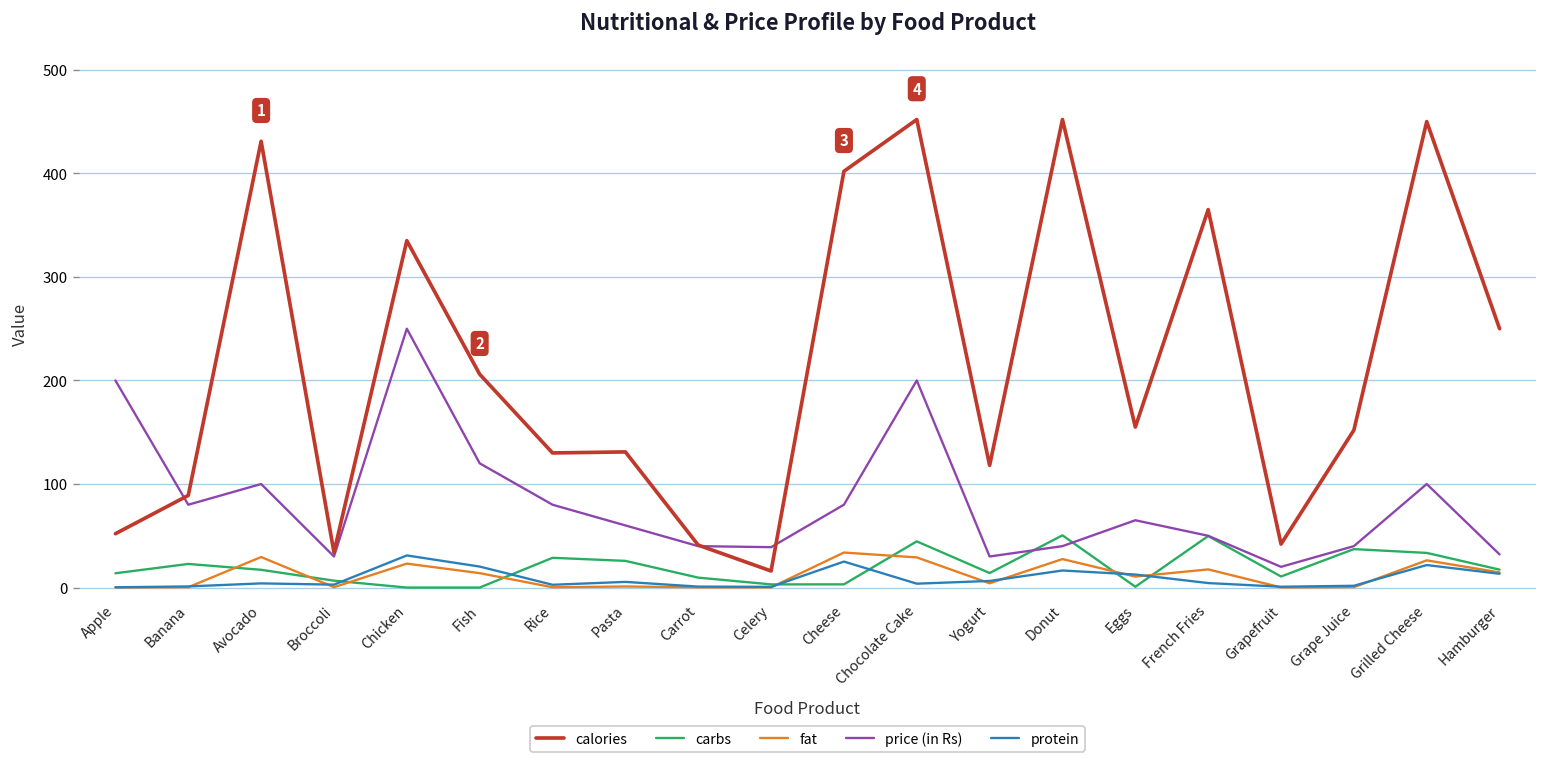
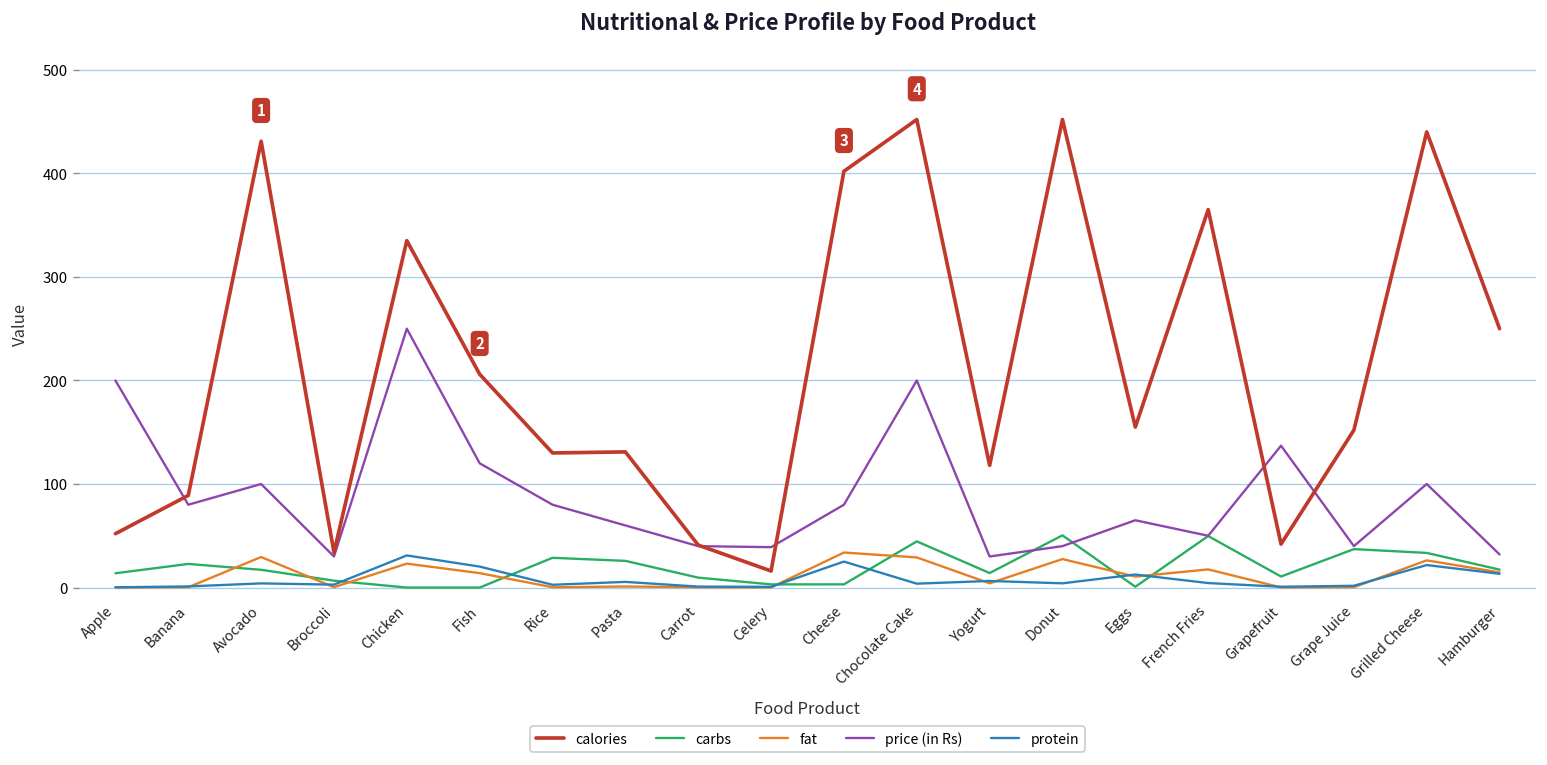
  {
    "calories": {
      "Apple": 50,
      "Banana": 90,
      "Broccoli": 30,
      "Chicken": 340,
      "Rice": 130,
      "Pasta": 130,
      "Celery": 20,
      "Yogurt": 120,
      "Donut": 450,
      "Eggs": 160,
      "French Fries": 370,
      "Grapefruit": 40,
      "Grape Juice": 150,
-     "Grilled Cheese": 450,
+     "Grilled Cheese": 440,
      "Hamburger": 250
    },
    "carbs": {
      "Apple": 10,
      "Banana": 20,
      "Avocado": 20,
      "Broccoli": 10,
      "Chicken": 0,
      "Fish": 0,
      "Rice": 30,
      "Pasta": 30,
      "Carrot": 10,
      "Cheese": 0,
      "Chocolate Cake": 40,
      "Yogurt": 10,
      "Donut": 50,
      "Eggs": 0,
      "Grapefruit": 10,
      "Grilled Cheese": 30
    },
    "fat": {
      "Avocado": 30,
      "Chicken": 20,
      "Fish": 10,
      "Pasta": 0,
      "Cheese": 30,
      "Chocolate Cake": 30,
      "Donut": 30,
      "French Fries": 20,
      "Grilled Cheese": 30
    },
    "price (in Rs)": {
      "Apple": 200,
      "Banana": 80,
      "Avocado": 100,
      "Broccoli": 30,
      "Chicken": 250,
      "Fish": 120,
      "Rice": 80,
      "Pasta": 60,
      "Celery": 40,
      "Cheese": 80,
      "Chocolate Cake": 200,
      "Yogurt": 30,
      "Donut": 40,
      "Eggs": 70,
-     "Grapefruit": 20,
+     "Grapefruit": 140,
      "Grilled Cheese": 100,
      "Hamburger": 30
    },
    "protein": {
      "Avocado": 0,
      "Chicken": 30,
      "Fish": 20,
      "Pasta": 10,
      "Cheese": 30,
      "Chocolate Cake": 0,
-     "Donut": 20,
+     "Donut": 0,
      "French Fries": 0,
      "Grilled Cheese": 20
    }
  }
